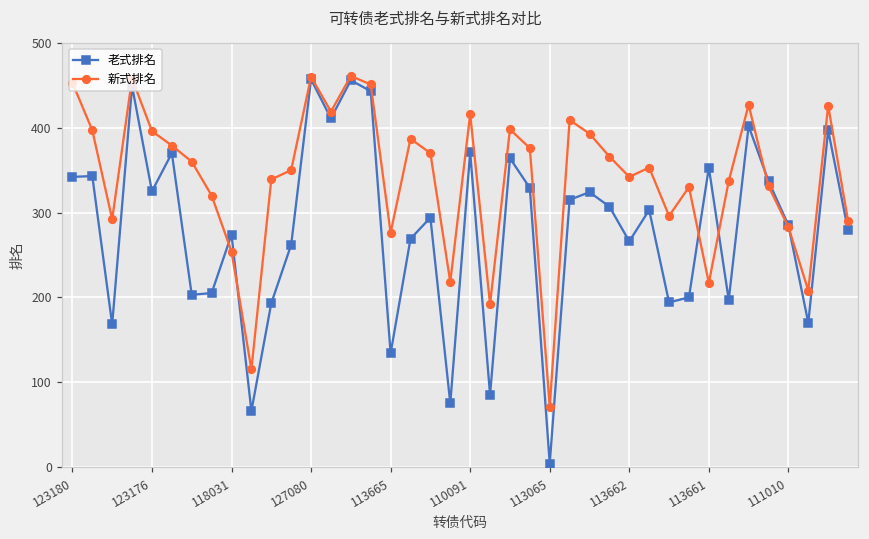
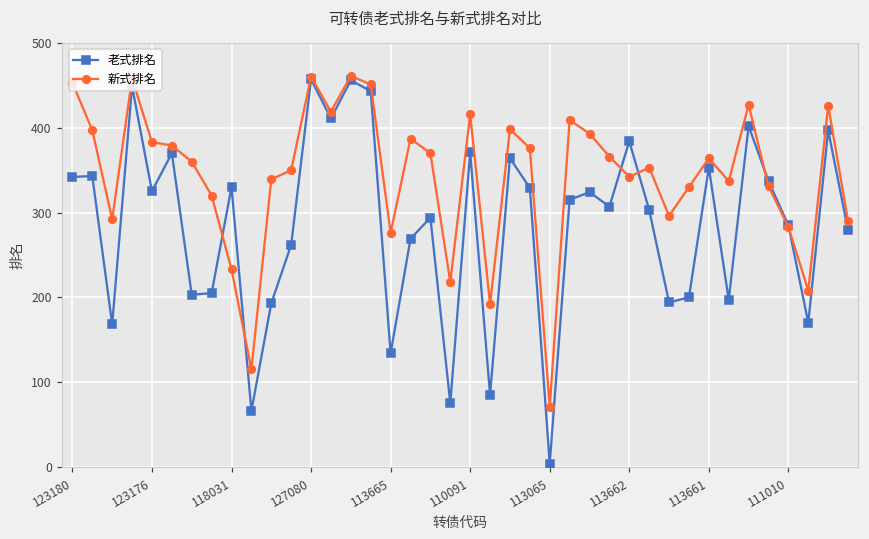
  {
    "老式排名": {
      "123180": 340,
      "123176": 330,
-     "118031": 270,
+     "118031": 330,
      "113665": 130,
      "110091": 370,
      "113065": 0,
-     "113662": 270,
+     "113662": 380,
      "113661": 350
    },
    "新式排名": {
-     "123176": 400,
-     "118031": 250,
+     "123176": 380,
+     "118031": 230,
      "113665": 280,
      "110091": 420,
      "113065": 70,
      "113662": 340,
-     "113661": 220
+     "113661": 360
    }
  }
